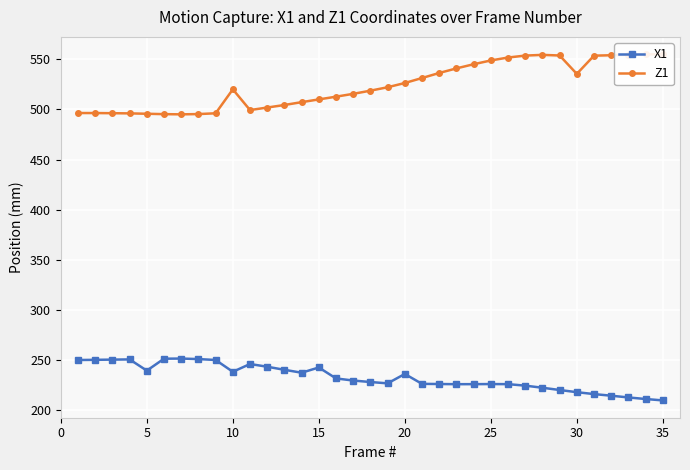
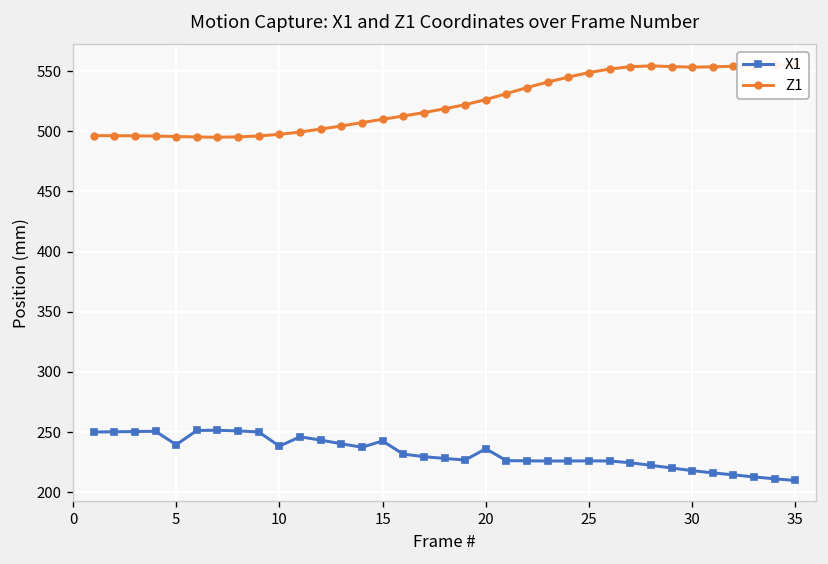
  {
    "X1": {
      "5": 240,
      "10": 238,
      "15": 243,
      "20": 236,
      "25": 226,
      "30": 218,
      "35": 210
    },
    "Z1": {
      "5": 496,
-     "10": 520,
+     "10": 497,
      "15": 510,
      "20": 526,
      "25": 549,
-     "30": 535
+     "30": 553
    }
  }
